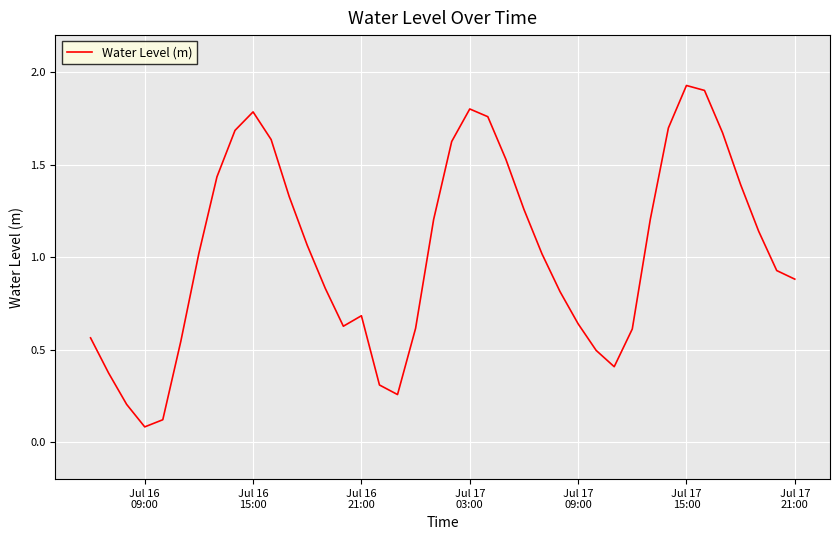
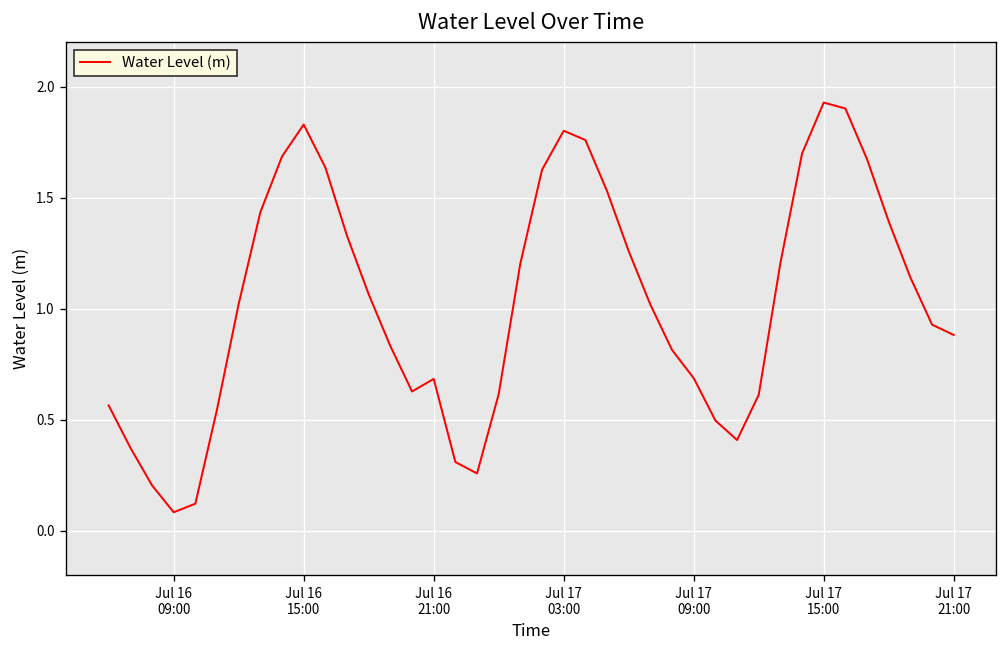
  {
    "Jul 16 09:00": 0.08,
-   "Jul 16 15:00": 1.78,
+   "Jul 16 15:00": 1.83,
    "Jul 16 21:00": 0.68,
    "Jul 17 03:00": 1.80,
-   "Jul 17 09:00": 0.64,
+   "Jul 17 09:00": 0.69,
    "Jul 17 15:00": 1.93,
    "Jul 17 21:00": 0.88
  }
